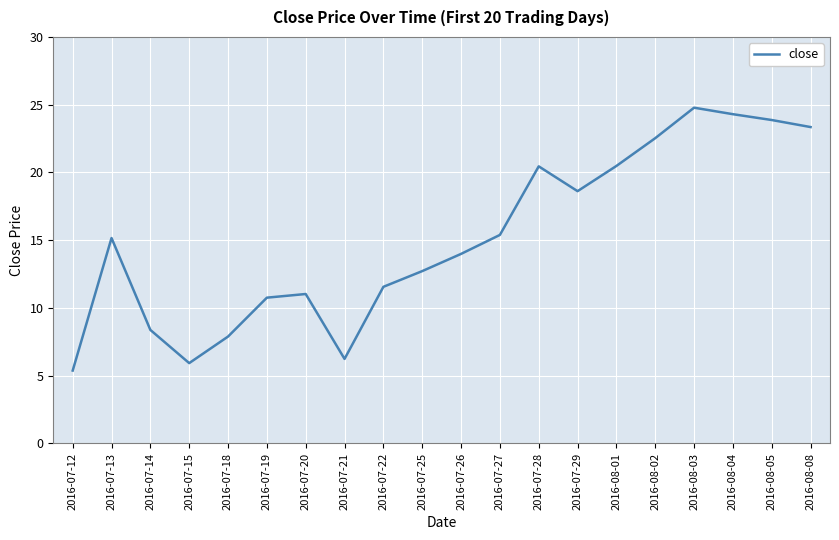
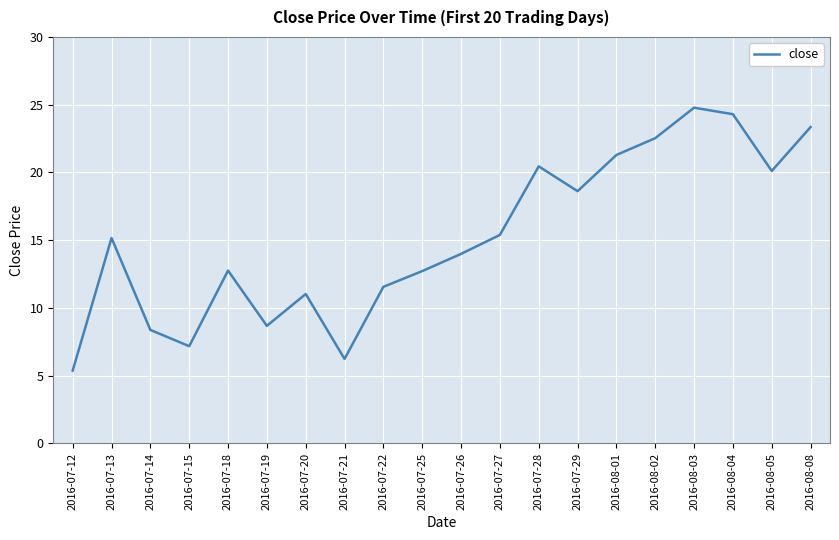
  {
    "2016-07-12": 5.4,
    "2016-07-13": 15.2,
    "2016-07-14": 8.4,
-   "2016-07-15": 5.9,
-   "2016-07-18": 7.9,
-   "2016-07-19": 10.8,
+   "2016-07-15": 7.2,
+   "2016-07-18": 12.8,
+   "2016-07-19": 8.7,
    "2016-07-20": 11.0,
    "2016-07-21": 6.2,
    "2016-07-22": 11.6,
    "2016-07-25": 12.7,
    "2016-07-26": 14.0,
    "2016-07-27": 15.4,
    "2016-07-28": 20.5,
    "2016-07-29": 18.6,
-   "2016-08-01": 20.5,
+   "2016-08-01": 21.3,
    "2016-08-02": 22.5,
    "2016-08-03": 24.8,
    "2016-08-04": 24.3,
-   "2016-08-05": 23.9,
+   "2016-08-05": 20.1,
    "2016-08-08": 23.4
  }
